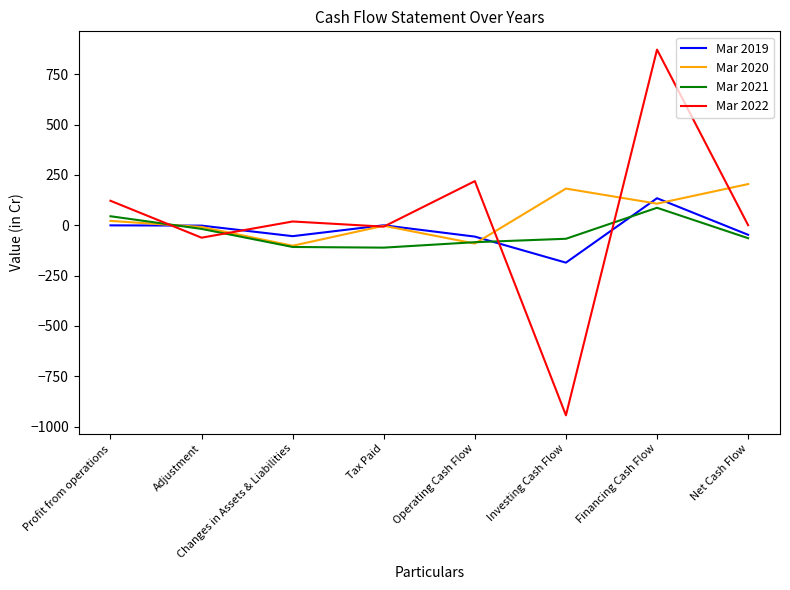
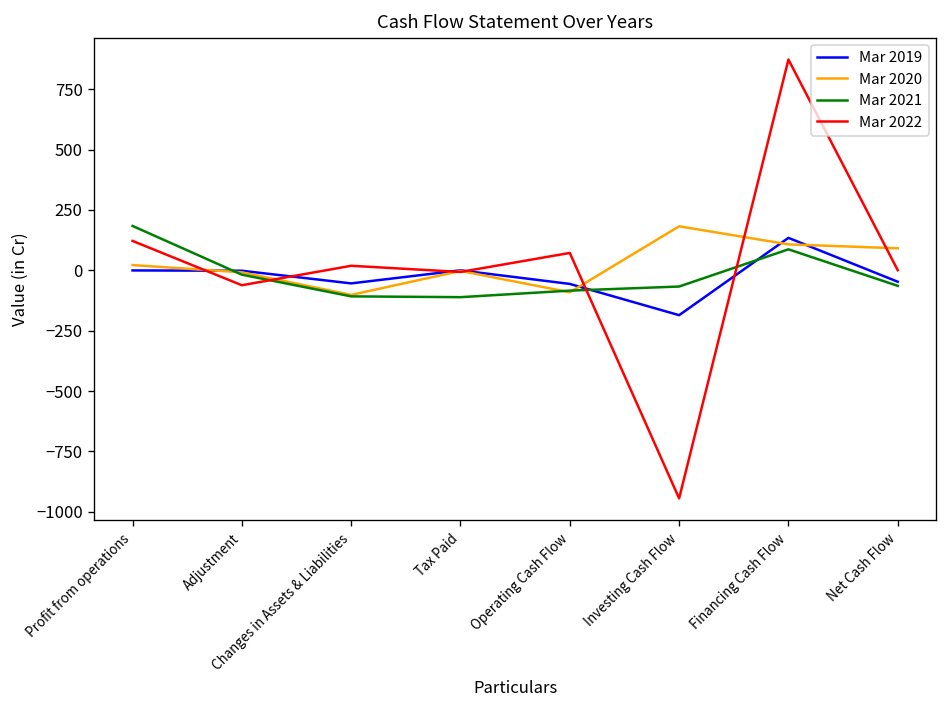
  {
    "Mar 2019": {
      "Profit from operations": 0,
      "Changes in Assets & Liabilities": -50,
      "Operating Cash Flow": -60,
      "Investing Cash Flow": -190,
      "Financing Cash Flow": 130,
      "Net Cash Flow": -50
    },
    "Mar 2020": {
      "Profit from operations": 20,
      "Investing Cash Flow": 180,
      "Financing Cash Flow": 110,
-     "Net Cash Flow": 200
+     "Net Cash Flow": 90
    },
    "Mar 2021": {
-     "Profit from operations": 40,
+     "Profit from operations": 180,
      "Tax Paid": -110,
      "Investing Cash Flow": -70,
      "Financing Cash Flow": 90,
      "Net Cash Flow": -60
    },
    "Mar 2022": {
      "Profit from operations": 120,
      "Adjustment": -60,
      "Changes in Assets & Liabilities": 20,
-     "Operating Cash Flow": 220,
+     "Operating Cash Flow": 70,
      "Investing Cash Flow": -940,
      "Financing Cash Flow": 870,
      "Net Cash Flow": 0
    }
  }
